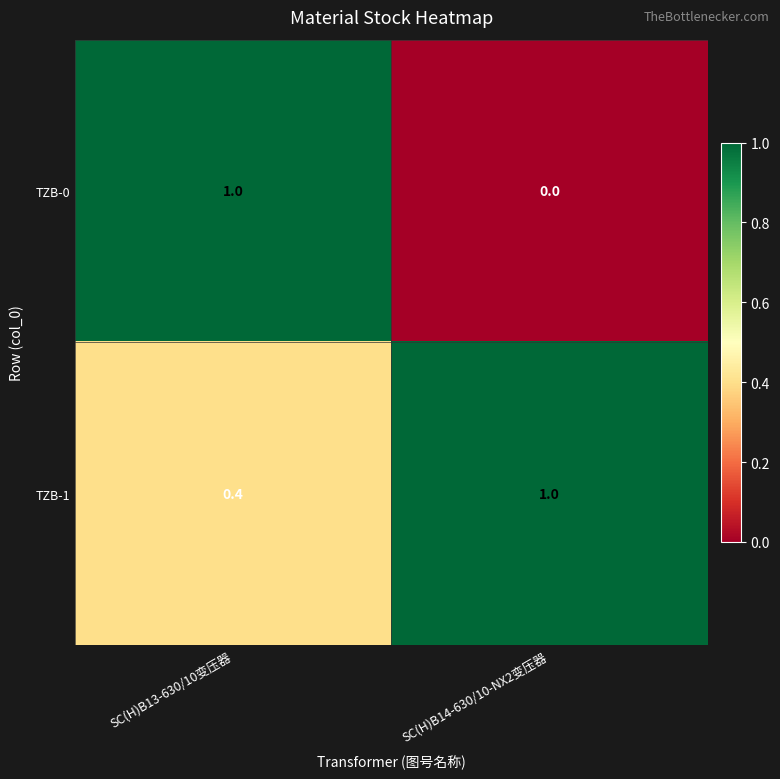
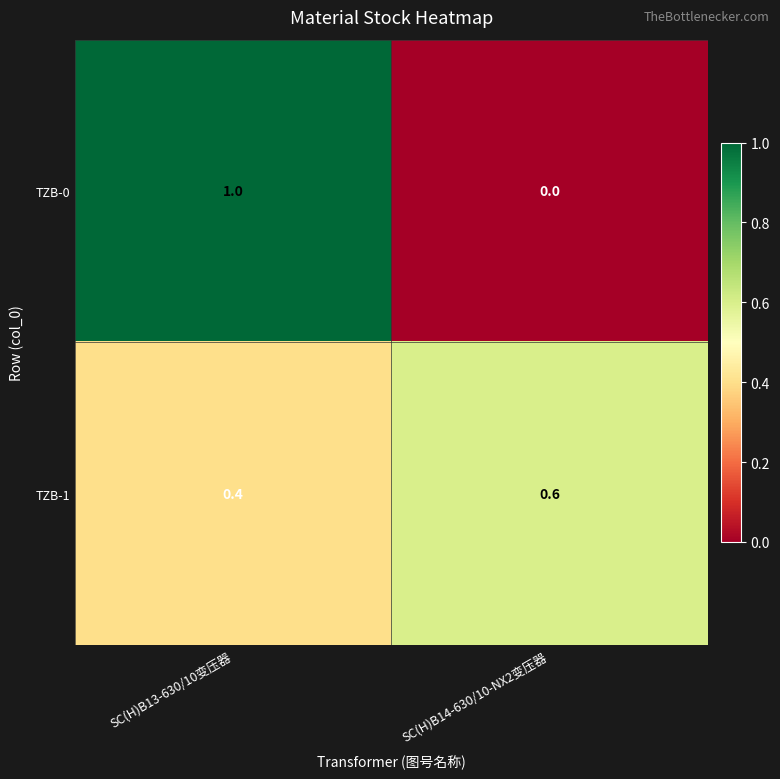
  {
    "TZB-0": {
      "SC(H)B13-630/10变压器": 1.0,
      "SC(H)B14-630/10-NX2变压器": 0.0
    },
    "TZB-1": {
      "SC(H)B13-630/10变压器": 0.4,
-     "SC(H)B14-630/10-NX2变压器": 1.0
+     "SC(H)B14-630/10-NX2变压器": 0.6
    }
  }
